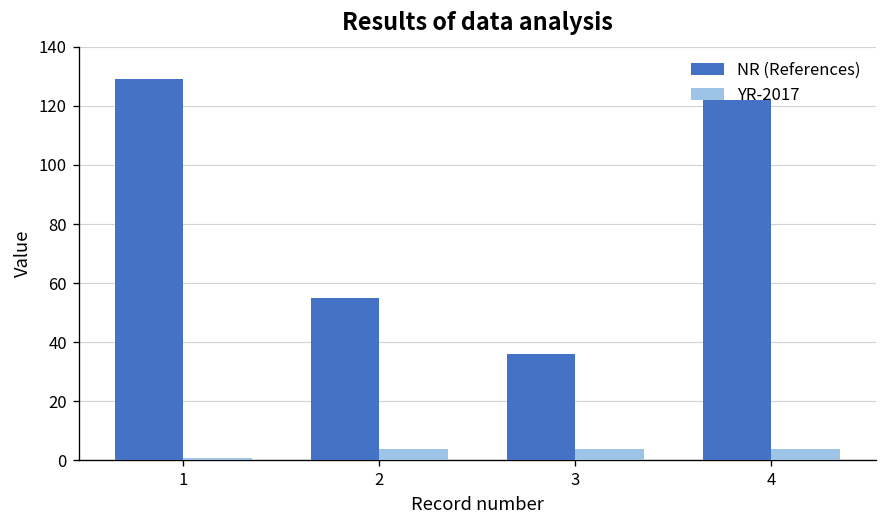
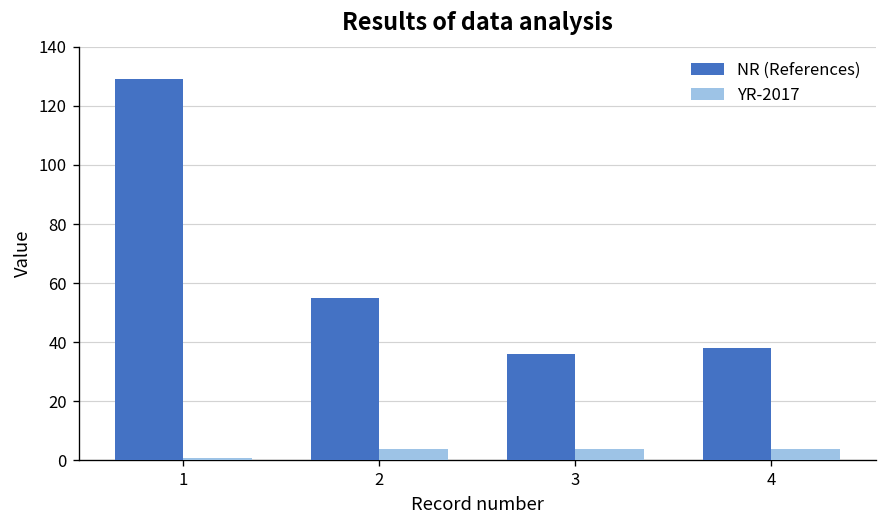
  {
    "NR (References)": {
      "1": 129,
      "2": 55,
      "3": 36,
-     "4": 122
+     "4": 38
    },
    "YR-2017": {
      "2": 4,
      "3": 4,
      "4": 4
    }
  }
